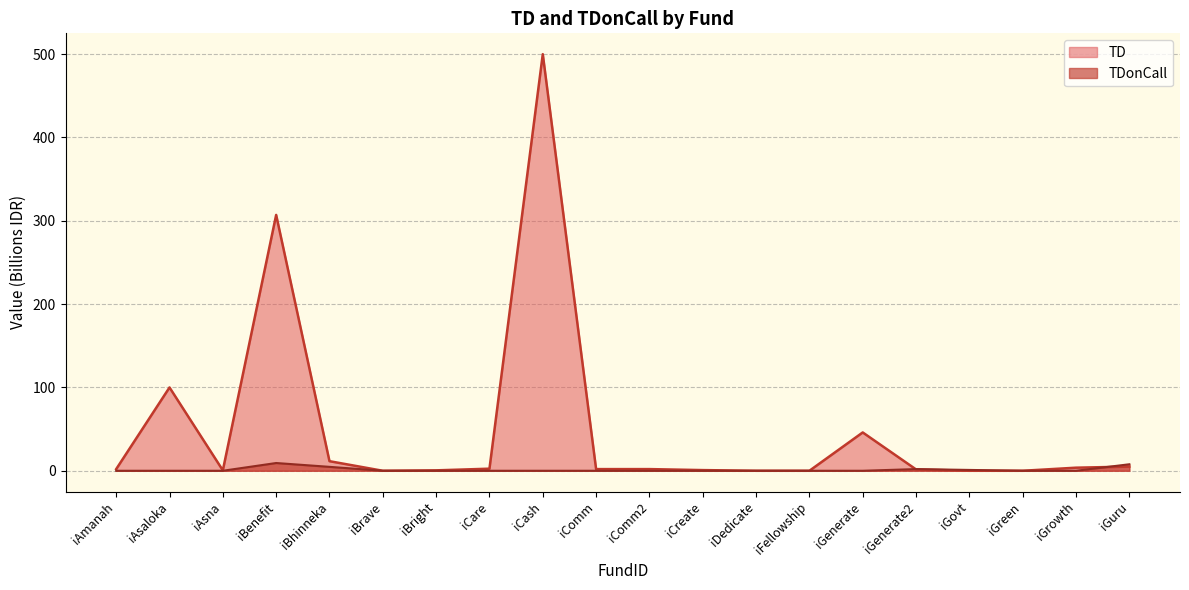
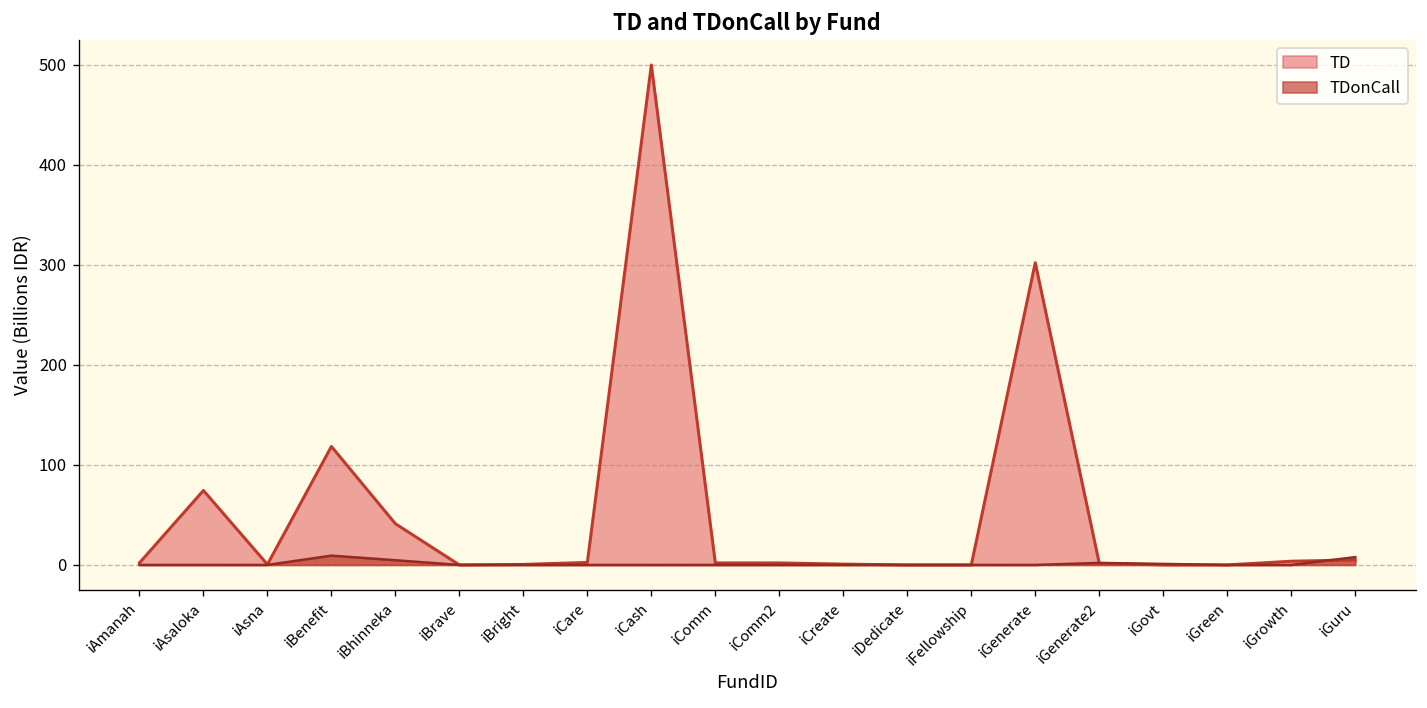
  {
    "TD": {
-     "iAsaloka": 100,
-     "iBenefit": 310,
-     "iBhinneka": 10,
+     "iAsaloka": 70,
+     "iBenefit": 120,
+     "iBhinneka": 40,
      "iCash": 500,
-     "iGenerate": 50,
+     "iGenerate": 300,
      "iGrowth": 0
    },
    "TDonCall": {
      "iAsaloka": 0,
      "iBenefit": 10,
      "iBhinneka": 0,
      "iCash": 0,
      "iGenerate": 0,
      "iGrowth": 0
    }
  }
